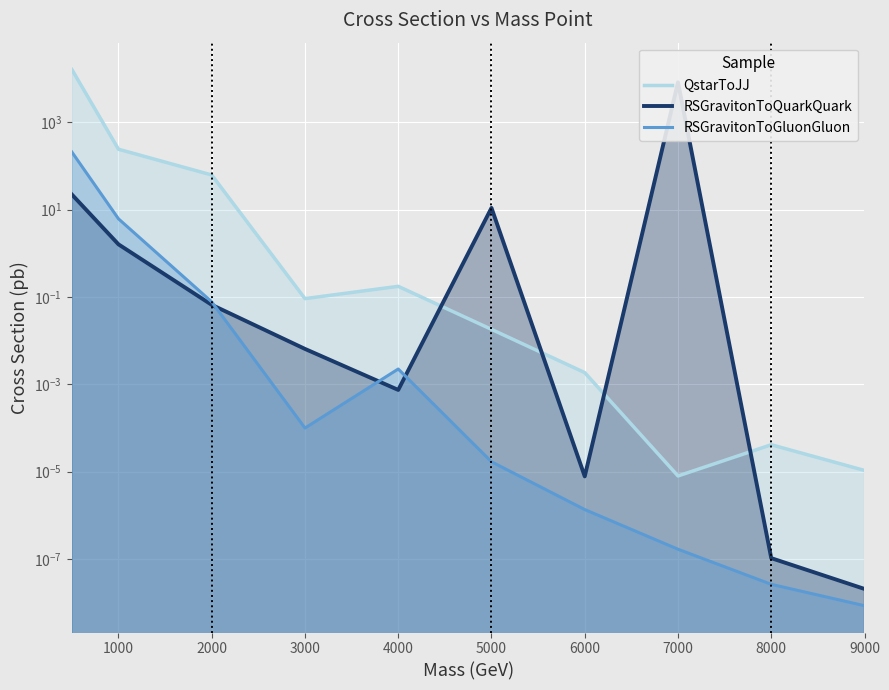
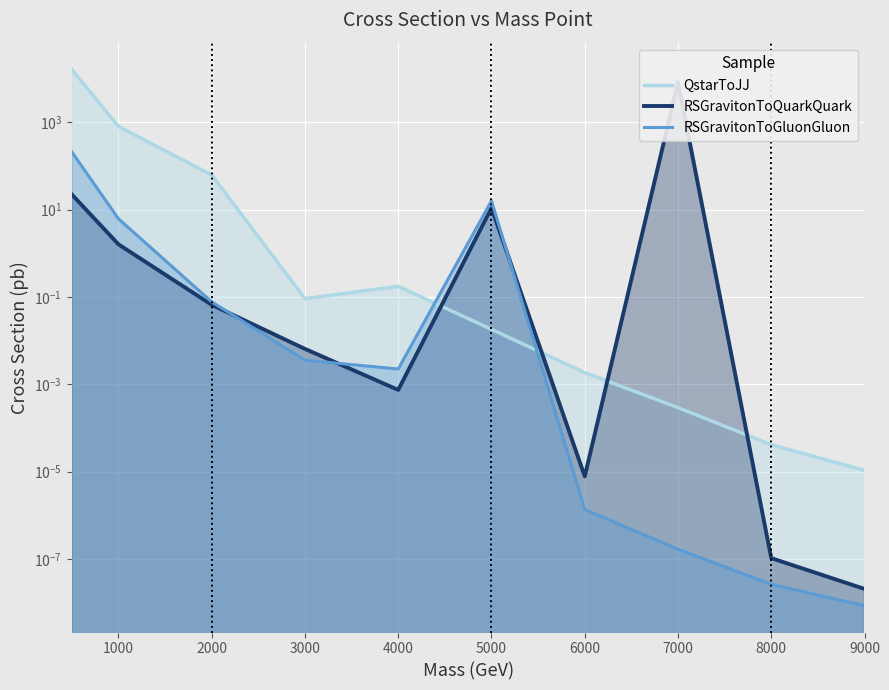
  {
    "QstarToJJ": {
-     "1000": 200,
+     "1000": 800,
      "2000": 60,
      "3000": 0.09,
      "4000": 0.18,
      "5000": 0.018,
      "6000": 0.0019,
-     "7000": 0.000008,
+     "7000": 0.0003,
      "8000": 0.00004,
      "9000": 0.000011
    },
    "RSGravitonToQuarkQuark": {
      "1000": 1.6,
      "2000": 0.07,
      "3000": 0.006,
      "4000": 0.0007,
      "5000": 11,
      "6000": 0.000008,
      "8000": 0.00000011,
      "9000": 0.00000002
    },
    "RSGravitonToGluonGluon": {
      "1000": 6,
      "2000": 0.08,
-     "3000": 0.00010,
+     "3000": 0.004,
      "4000": 0.002,
-     "5000": 0,
+     "5000": 16,
      "6000": 0.0000014,
      "7000": 0.00000017,
      "8000": 0.00000003,
      "9000": 0.000000009
    }
  }
